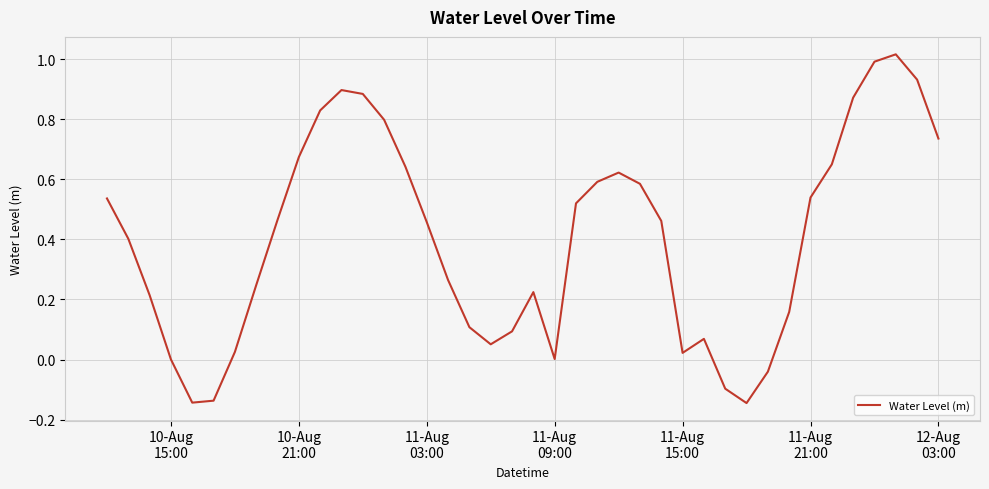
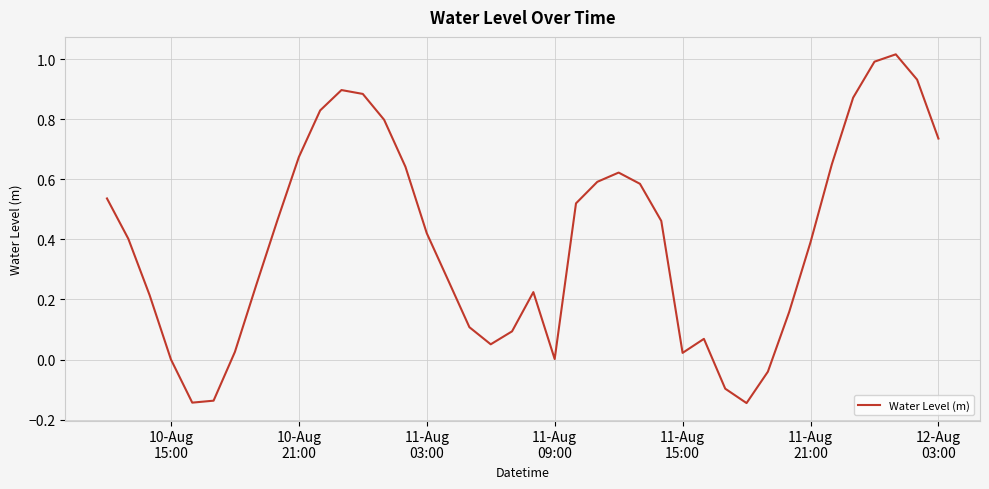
  {
    "10-Aug 15:00": 0.00,
    "10-Aug 21:00": 0.67,
-   "11-Aug 03:00": 0.46,
+   "11-Aug 03:00": 0.42,
    "11-Aug 09:00": 0.00,
    "11-Aug 15:00": 0.02,
-   "11-Aug 21:00": 0.54,
+   "11-Aug 21:00": 0.39,
    "12-Aug 03:00": 0.74
  }
